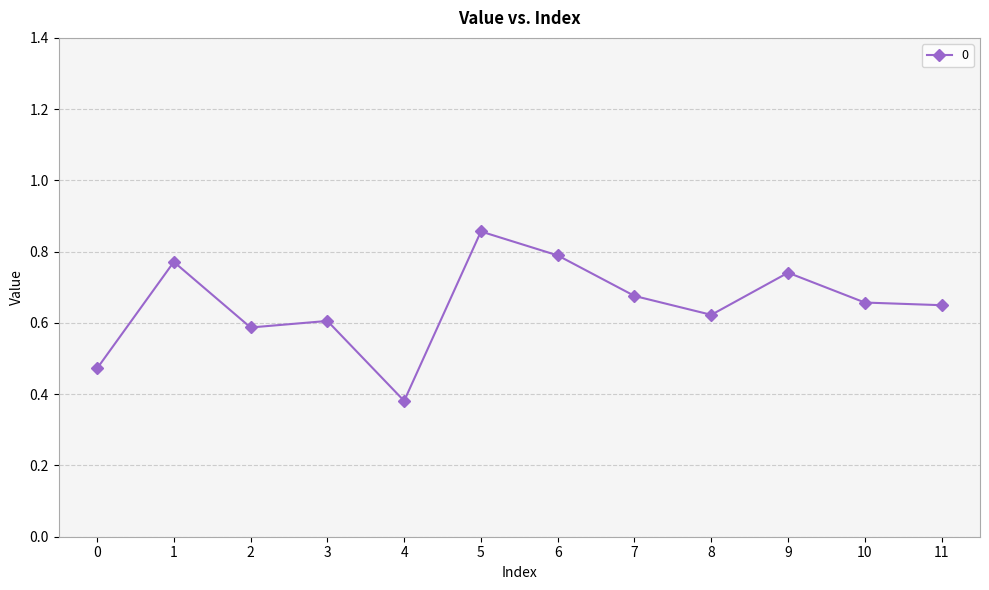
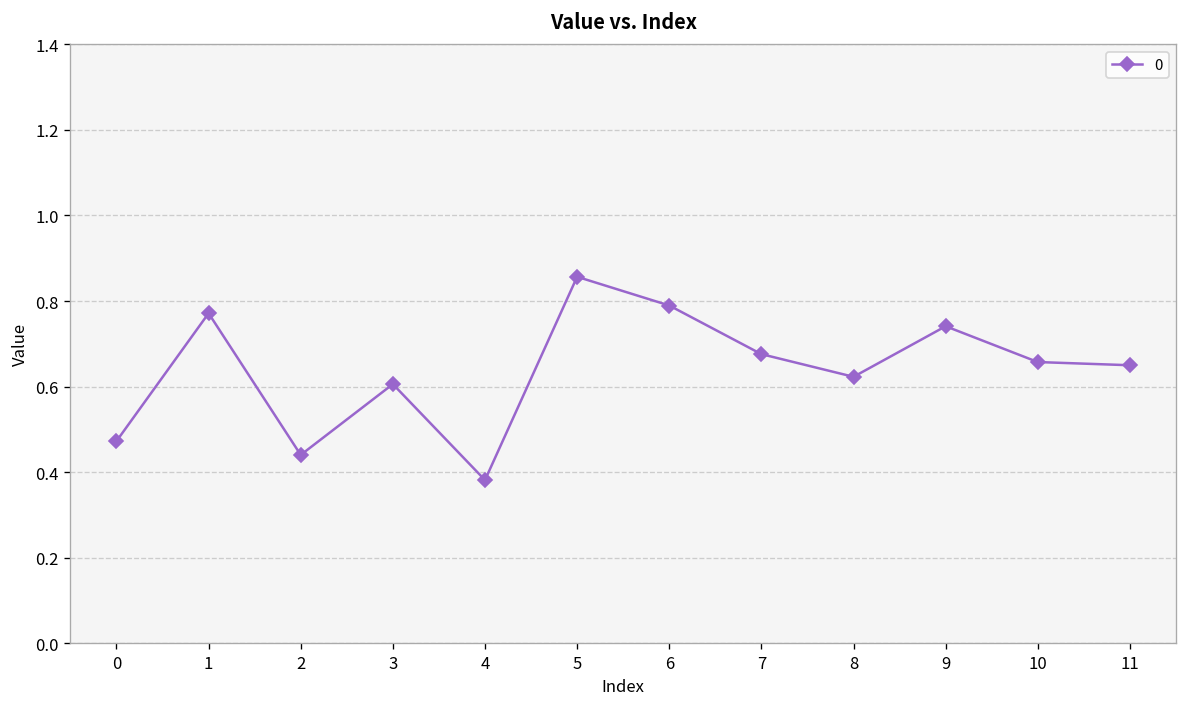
  {
    "0": 0.47,
    "1": 0.77,
-   "2": 0.59,
+   "2": 0.44,
    "3": 0.61,
    "4": 0.38,
    "5": 0.86,
    "6": 0.79,
    "7": 0.68,
    "8": 0.62,
    "9": 0.74,
    "10": 0.66,
    "11": 0.65
  }
